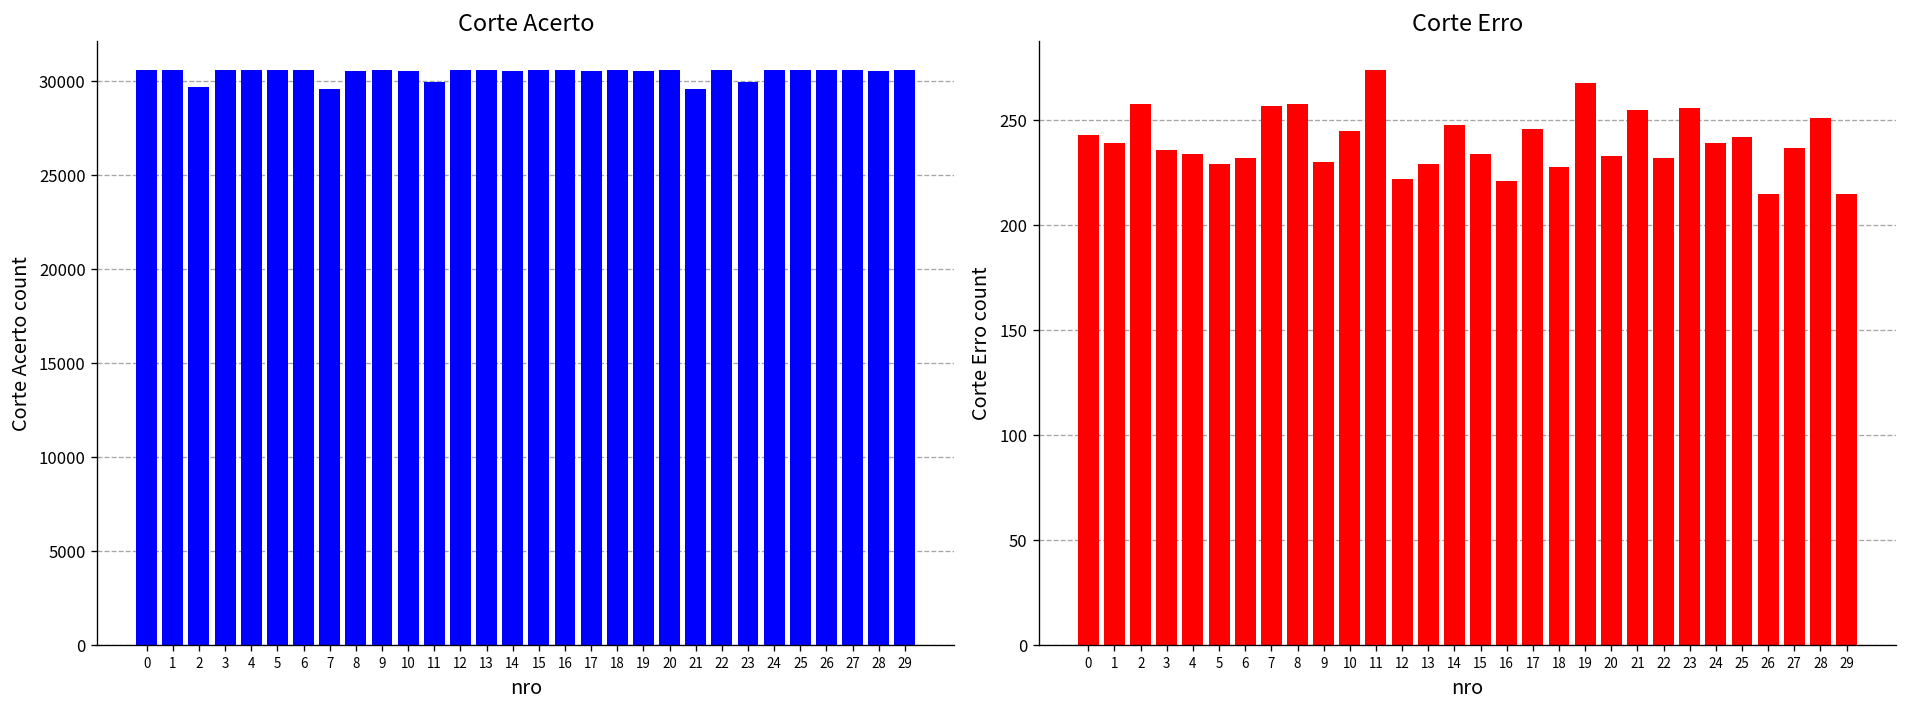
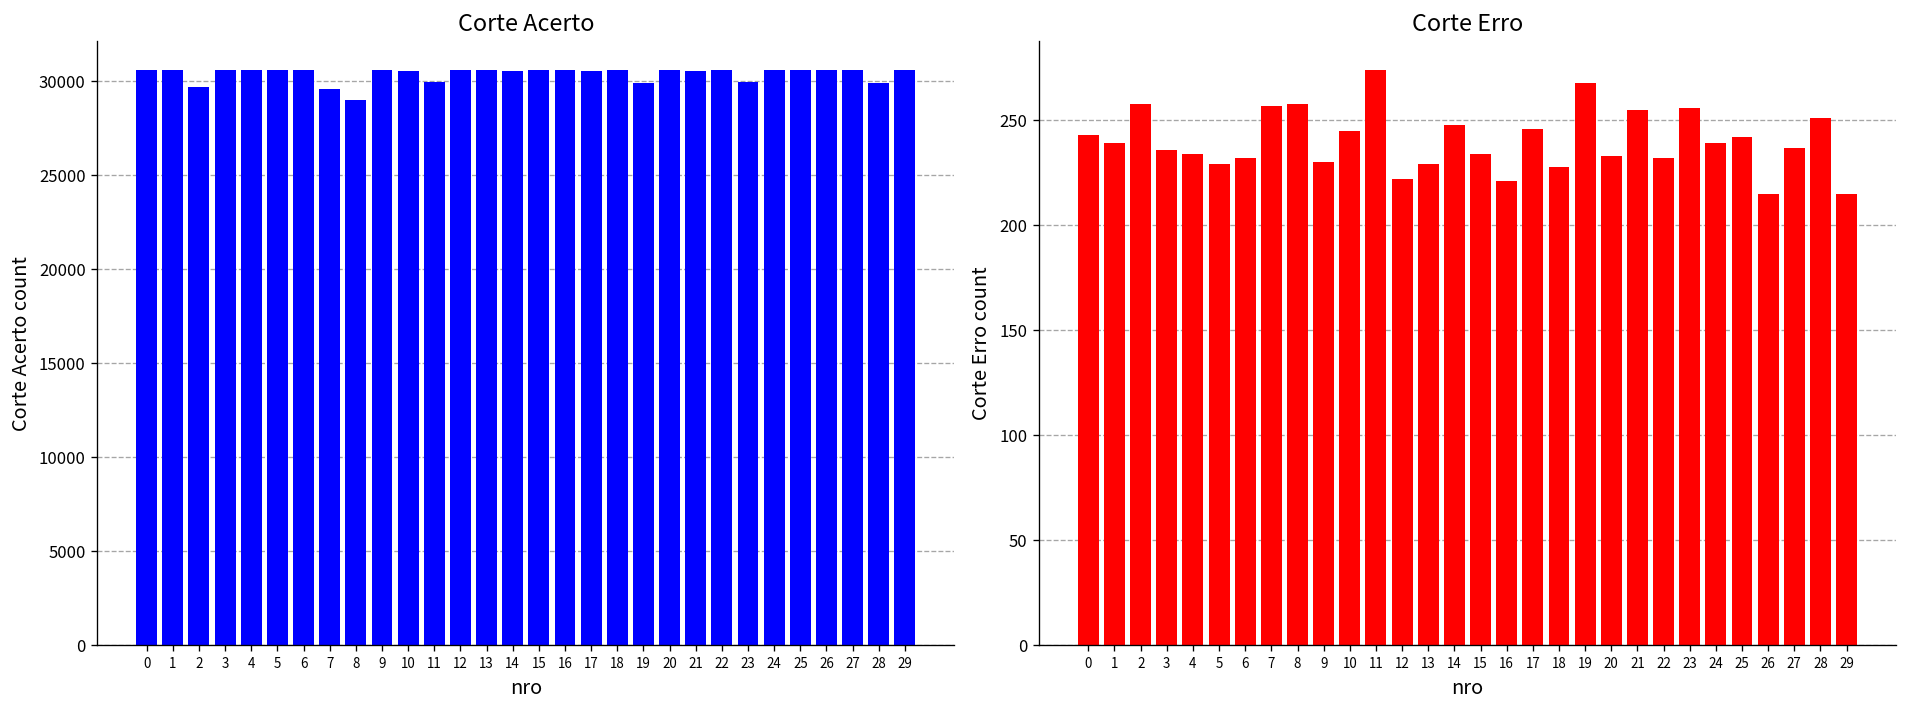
  {
    "Corte Acerto": {
      "0": 30600,
      "1": 30600,
      "2": 29700,
      "3": 30600,
      "4": 30600,
      "5": 30600,
      "6": 30600,
      "7": 29600,
-     "8": 30600,
+     "8": 29000,
      "9": 30600,
      "10": 30600,
      "11": 30000,
      "12": 30600,
      "13": 30600,
      "14": 30600,
      "15": 30600,
      "16": 30600,
      "17": 30600,
      "18": 30600,
-     "19": 30600,
+     "19": 29900,
      "20": 30600,
-     "21": 29600,
+     "21": 30600,
      "22": 30600,
      "23": 30000,
      "24": 30600,
      "25": 30600,
      "26": 30600,
      "27": 30600,
-     "28": 30600,
+     "28": 29900,
      "29": 30600
    },
    "Corte Erro": {
      "0": 243,
      "1": 239,
      "2": 258,
      "3": 236,
      "4": 234,
      "5": 229,
      "6": 232,
      "7": 257,
      "8": 258,
      "9": 230,
      "10": 245,
      "11": 274,
      "12": 222,
      "13": 229,
      "14": 248,
      "15": 234,
      "16": 221,
      "17": 246,
      "18": 228,
      "19": 268,
      "20": 233,
      "21": 255,
      "22": 232,
      "23": 256,
      "24": 239,
      "25": 242,
      "26": 215,
      "27": 237,
      "28": 251,
      "29": 215
    }
  }
